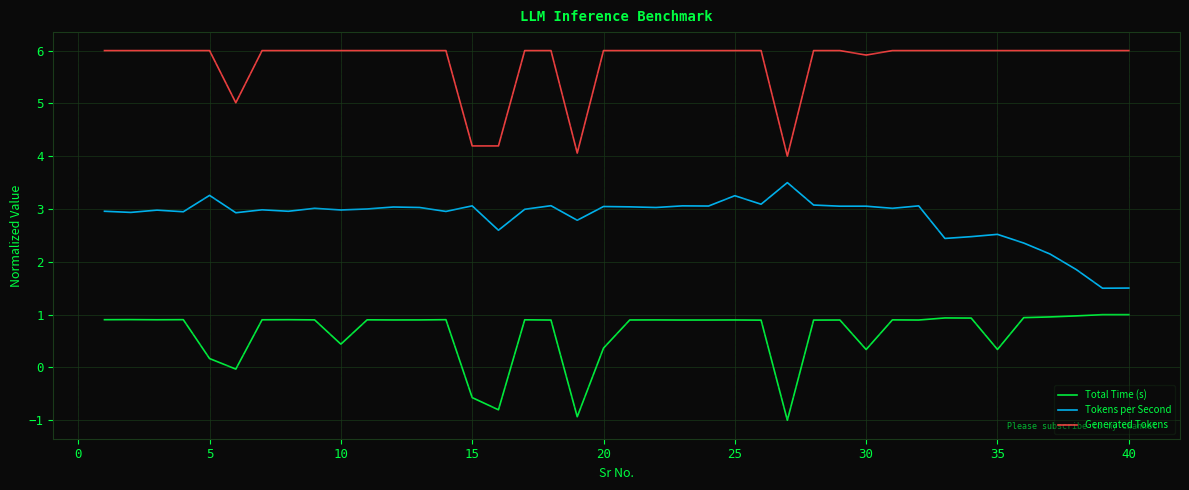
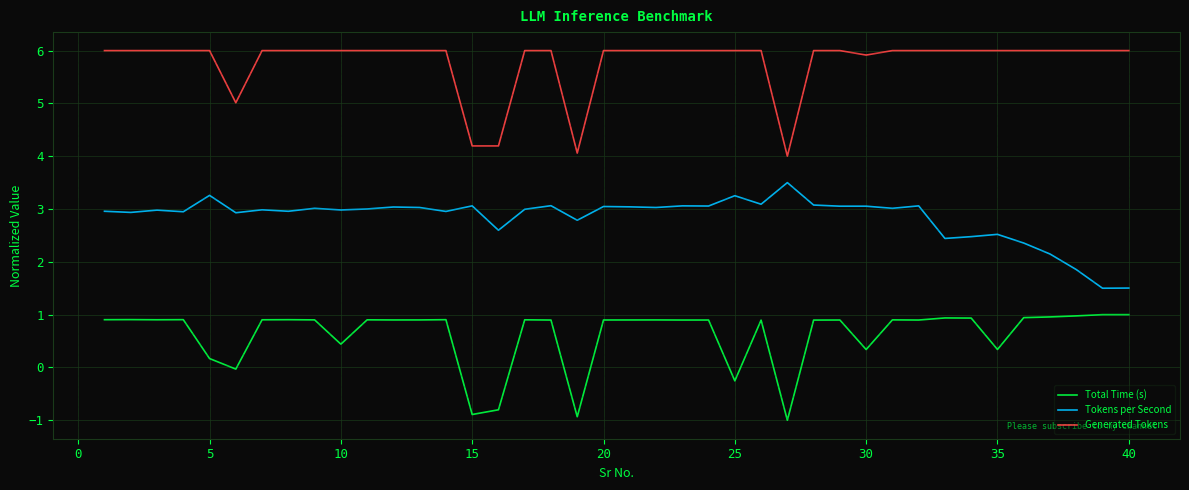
  {
    "Total Time (s)": {
      "5": 0.2,
      "10": 0.4,
-     "15": -0.6,
-     "20": 0.4,
-     "25": 0.9,
+     "15": -0.9,
+     "20": 0.9,
+     "25": -0.3,
      "30": 0.3,
      "35": 0.3,
      "40": 1.0
    },
    "Tokens per Second": {
      "5": 3.3,
      "10": 3.0,
      "15": 3.1,
      "20": 3.0,
      "25": 3.3,
      "30": 3.1,
      "35": 2.5,
      "40": 1.5
    },
    "Generated Tokens": {
      "5": 6.0,
      "10": 6.0,
      "15": 4.2,
      "20": 6.0,
      "25": 6.0,
      "30": 5.9,
      "35": 6.0,
      "40": 6.0
    }
  }
